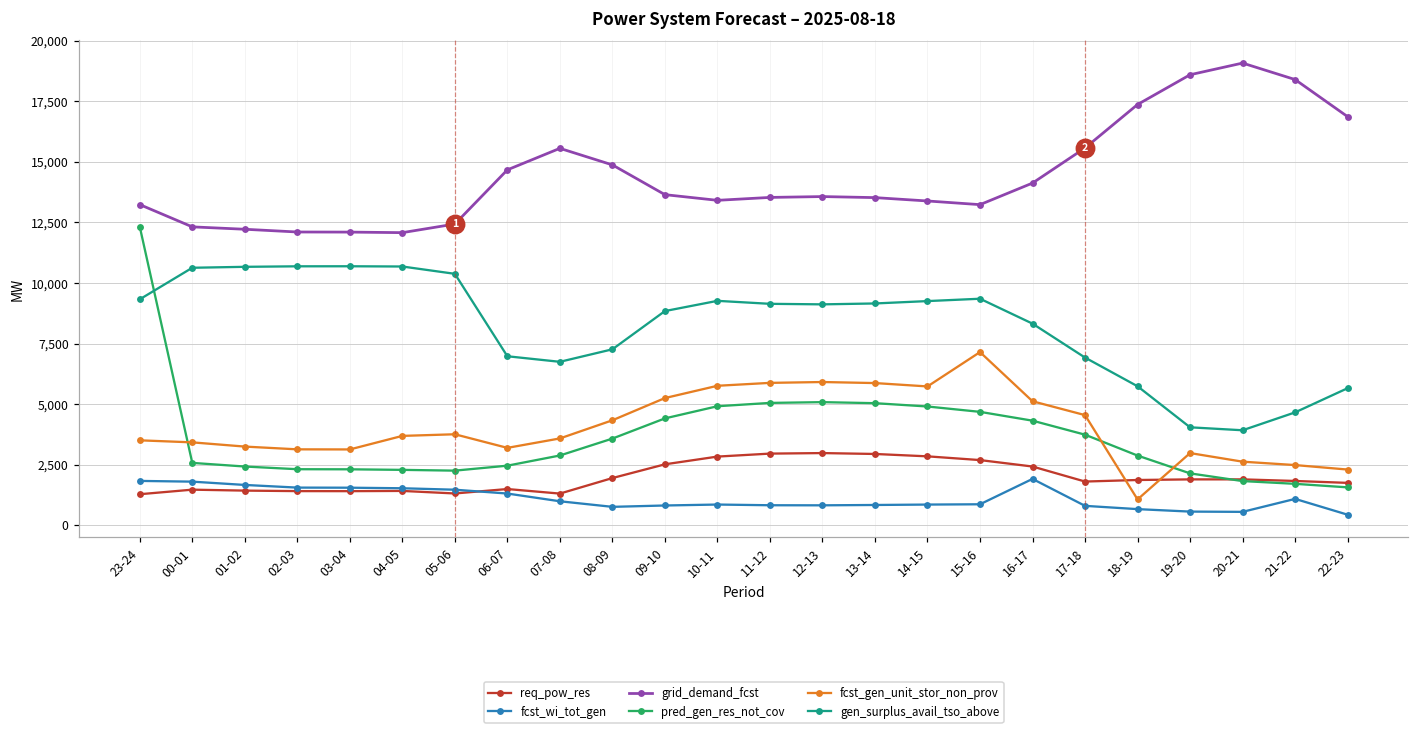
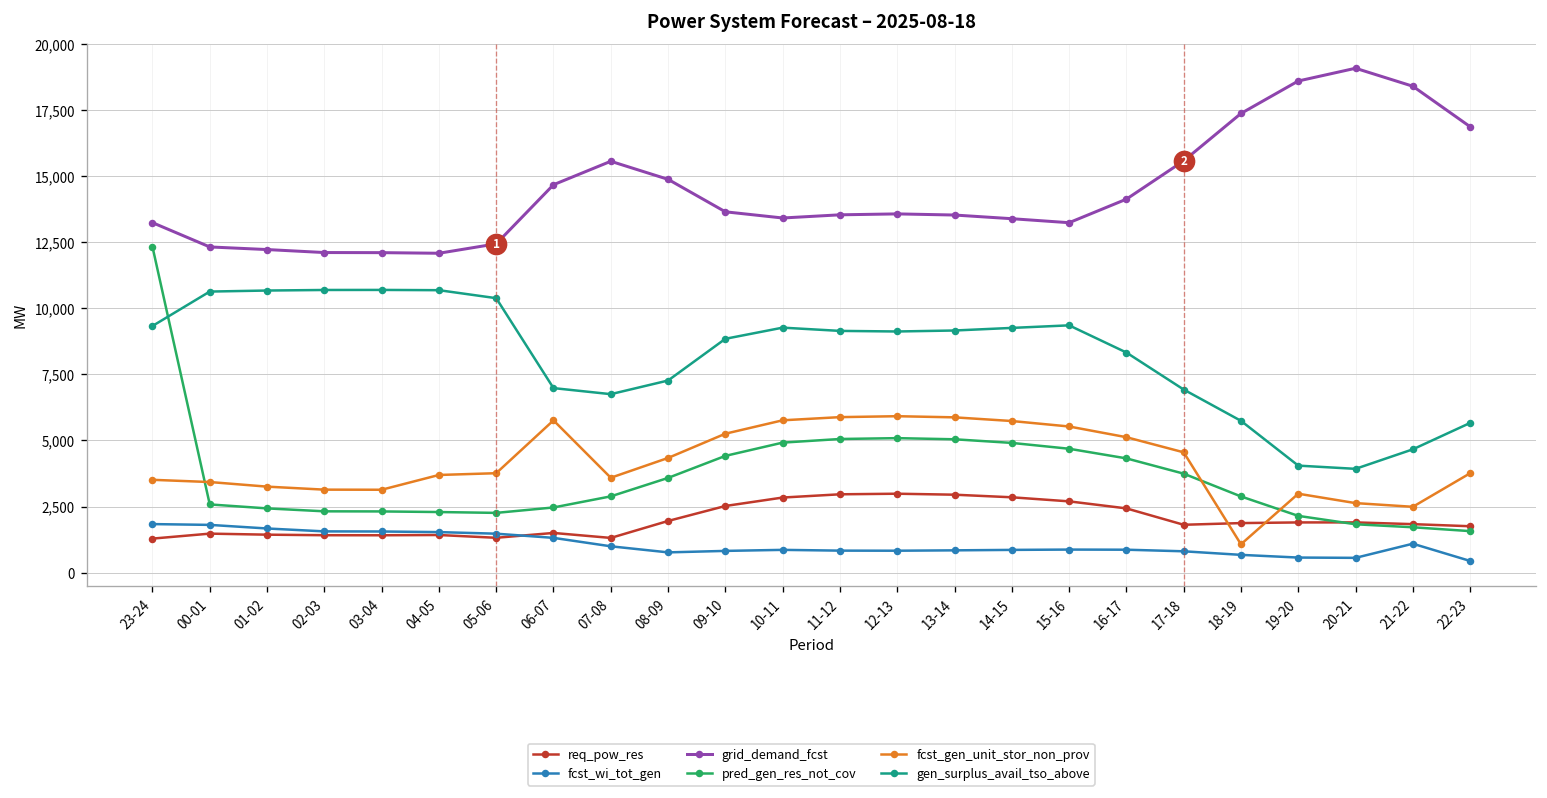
  {
    "fcst_wi_tot_gen": {
      "23-24": "1,800",
      "00-01": "1,800",
      "01-02": "1,700",
      "02-03": "1,600",
      "03-04": "1,600",
      "05-06": "1,500",
      "06-07": "1,300",
      "07-08": "1,000",
      "08-09": "800",
      "09-10": "800",
      "10-11": "900",
      "11-12": "800",
      "12-13": "800",
      "13-14": "800",
      "14-15": "900",
      "15-16": "900",
-     "16-17": "1,900",
+     "16-17": "900",
      "17-18": "800",
      "18-19": "700",
      "19-20": "600",
      "20-21": "600",
      "21-22": "1,100",
      "22-23": "400"
    },
    "grid_demand_fcst": {
      "23-24": "13,200",
      "00-01": "12,300",
      "01-02": "12,200",
      "02-03": "12,100",
      "03-04": "12,100",
      "04-05": "12,100",
      "06-07": "14,700",
      "07-08": "15,600",
      "08-09": "14,900",
      "09-10": "13,600",
      "10-11": "13,400",
      "11-12": "13,500",
      "12-13": "13,600",
      "13-14": "13,500",
      "14-15": "13,400",
      "15-16": "13,200",
      "16-17": "14,100",
      "18-19": "17,400",
      "19-20": "18,600",
      "20-21": "19,100",
      "21-22": "18,400",
      "22-23": "16,900"
    },
    "fcst_gen_unit_stor_non_prov": {
      "23-24": "3,500",
      "00-01": "3,400",
      "01-02": "3,300",
      "02-03": "3,100",
      "03-04": "3,100",
      "04-05": "3,700",
      "05-06": "3,800",
-     "06-07": "3,200",
+     "06-07": "5,800",
      "07-08": "3,600",
      "08-09": "4,300",
      "09-10": "5,300",
      "10-11": "5,800",
      "11-12": "5,900",
      "12-13": "5,900",
      "13-14": "5,900",
      "14-15": "5,700",
-     "15-16": "7,200",
+     "15-16": "5,500",
      "16-17": "5,100",
      "17-18": "4,600",
      "18-19": "1,100",
      "19-20": "3,000",
      "20-21": "2,600",
      "21-22": "2,500",
-     "22-23": "2,300"
+     "22-23": "3,800"
    }
  }
